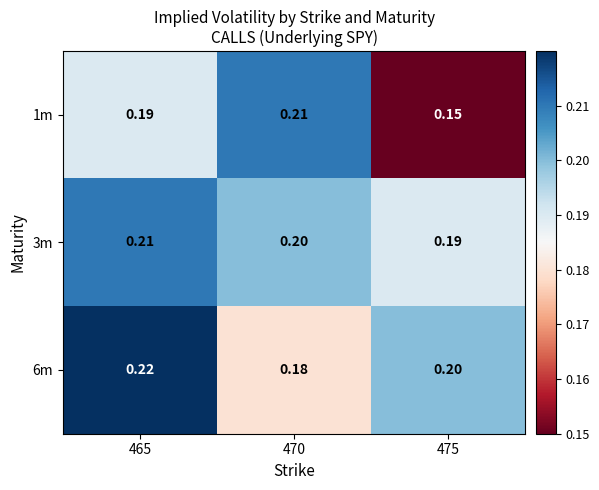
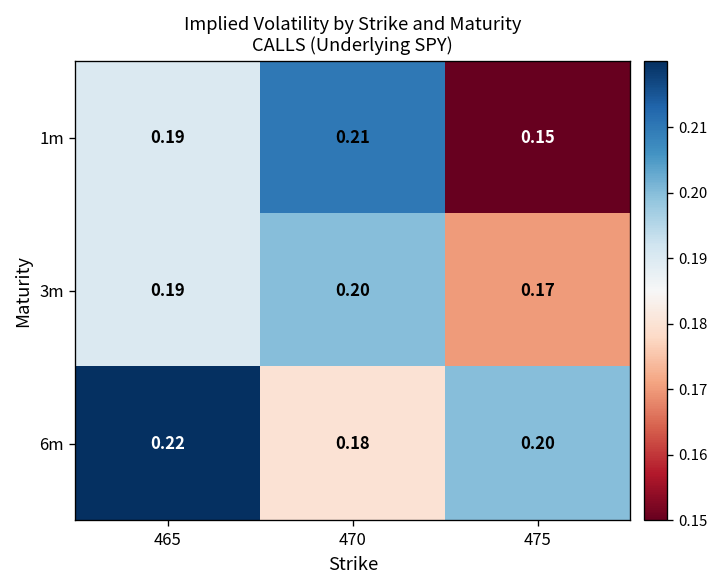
  {
    "1m": {
      "465": 0.19,
      "470": 0.21,
      "475": 0.15
    },
    "3m": {
-     "465": 0.21,
+     "465": 0.19,
      "470": 0.20,
-     "475": 0.19
+     "475": 0.17
    },
    "6m": {
      "465": 0.22,
      "470": 0.18,
      "475": 0.20
    }
  }
